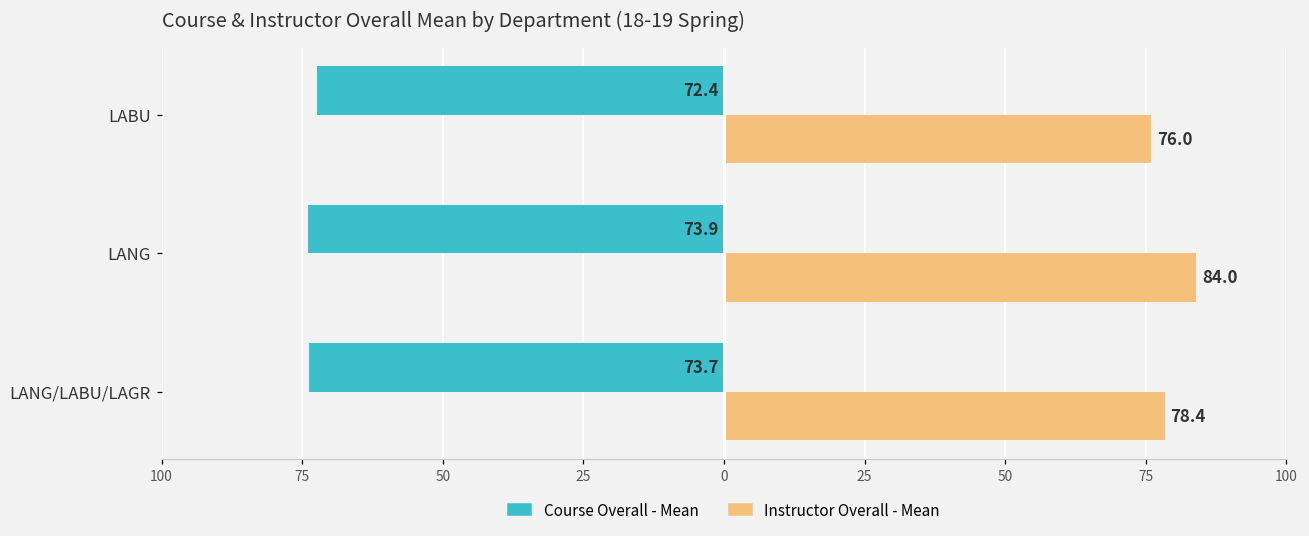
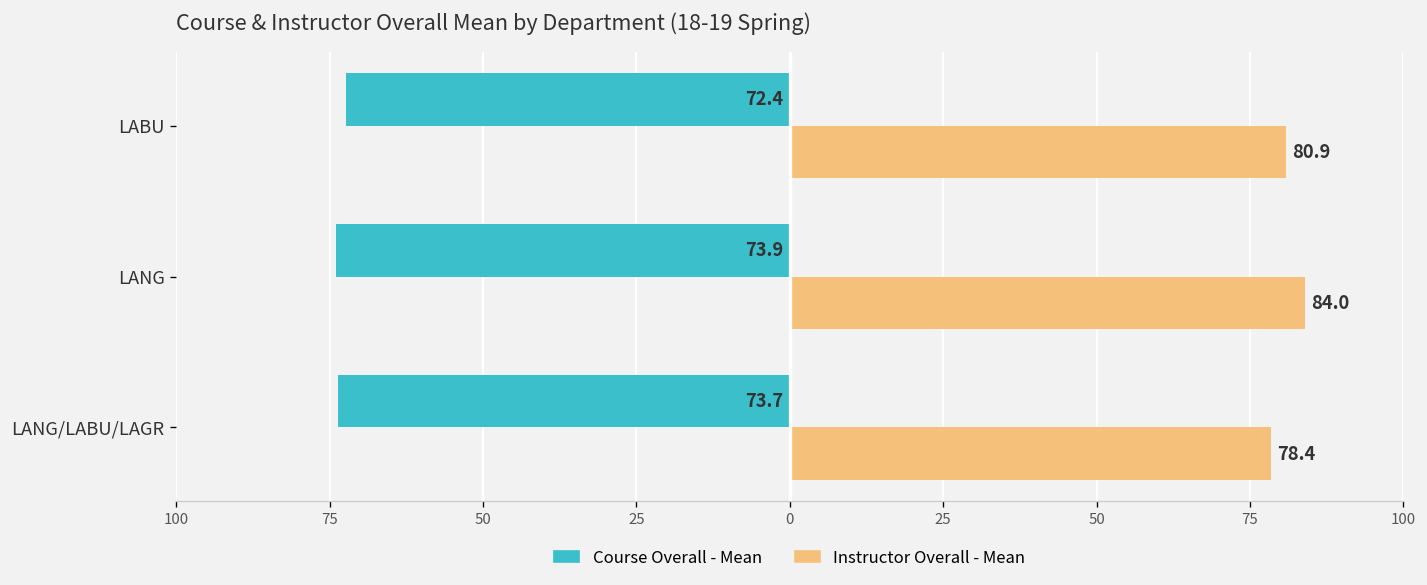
  {
    "Instructor Overall - Mean": {
-     "LABU": 76.0,
+     "LABU": 80.9,
      "LANG": 84.0,
      "LANG/LABU/LAGR": 78.4
    }
  }
